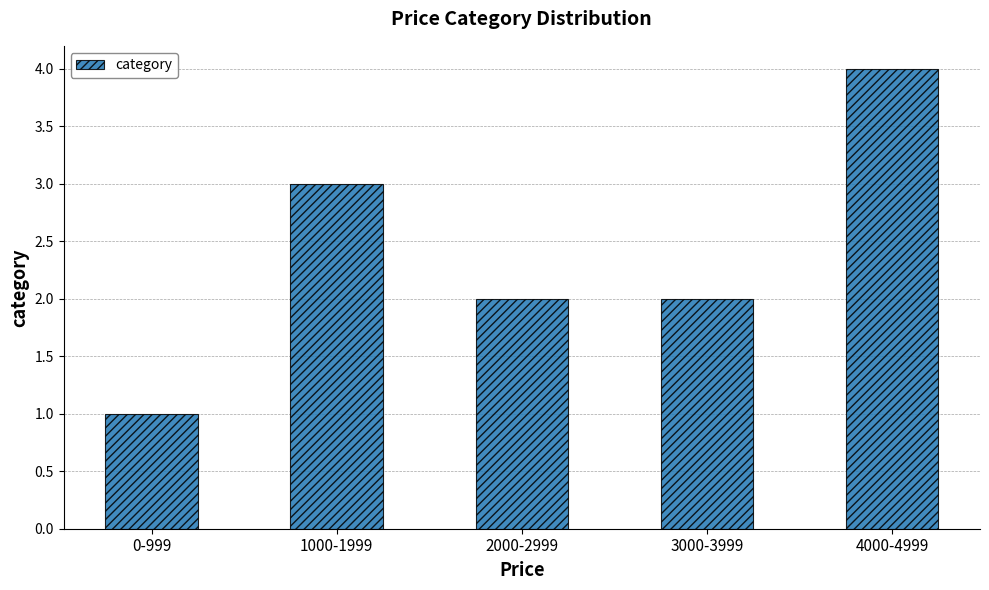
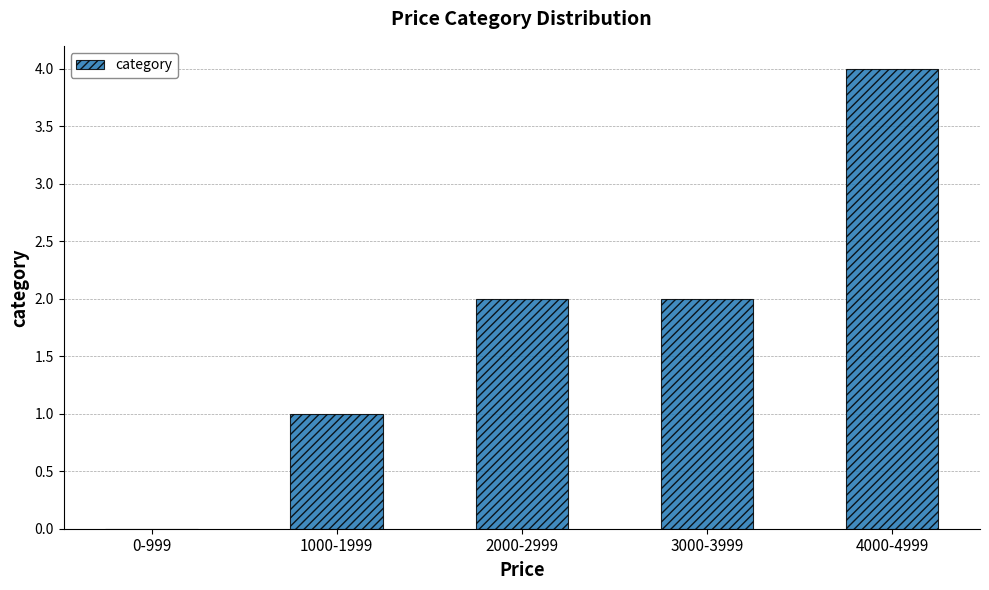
  {
-   "0-999": 1,
-   "1000-1999": 3,
+   "0-999": 0,
+   "1000-1999": 1,
    "2000-2999": 2,
    "3000-3999": 2,
    "4000-4999": 4
  }
